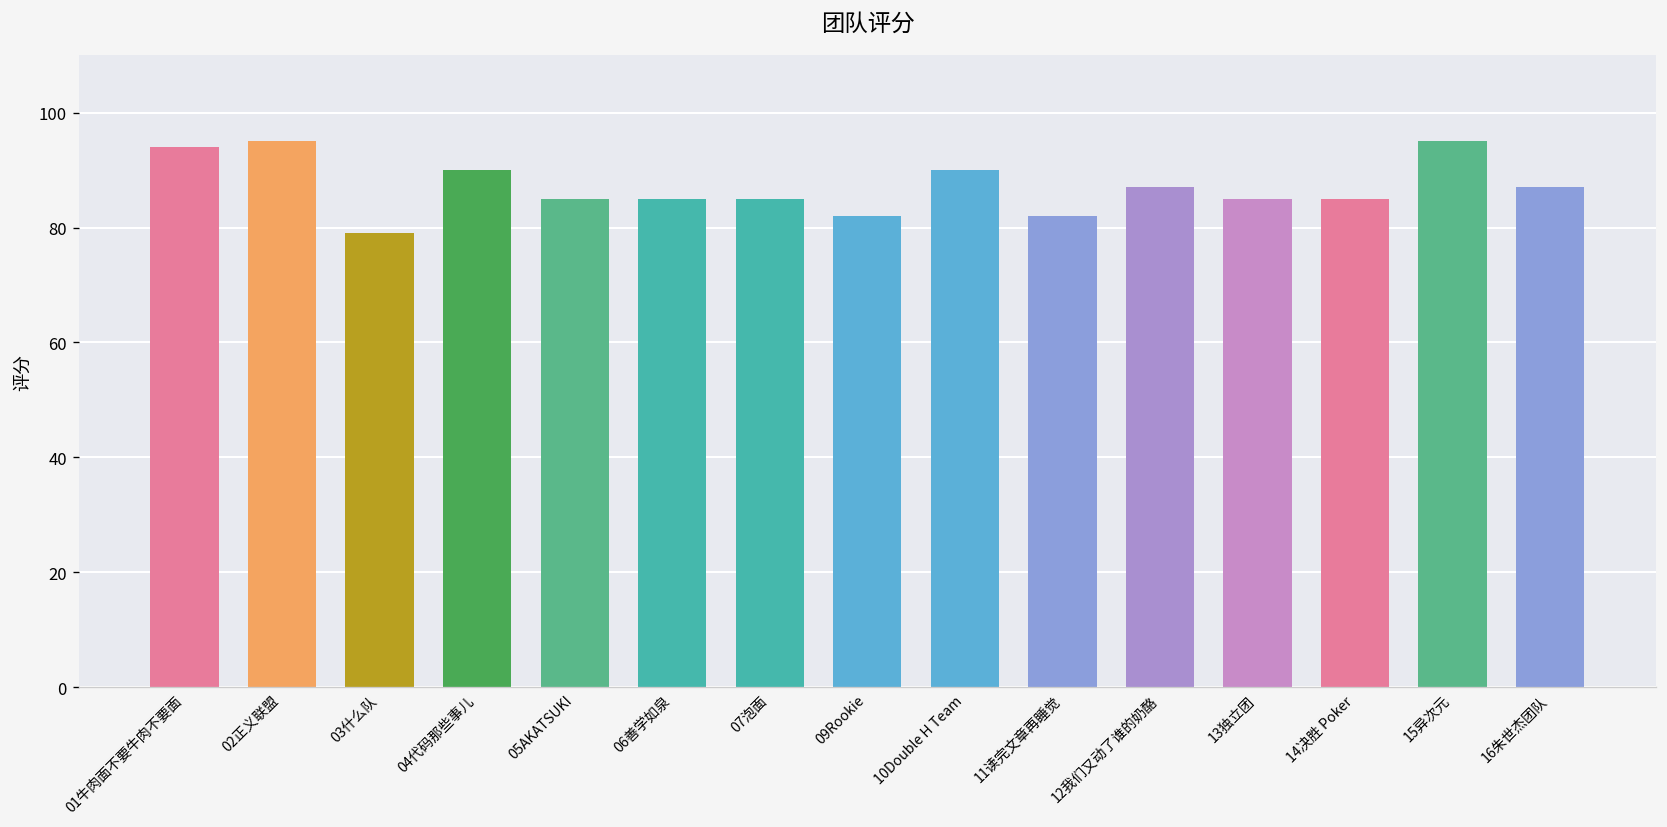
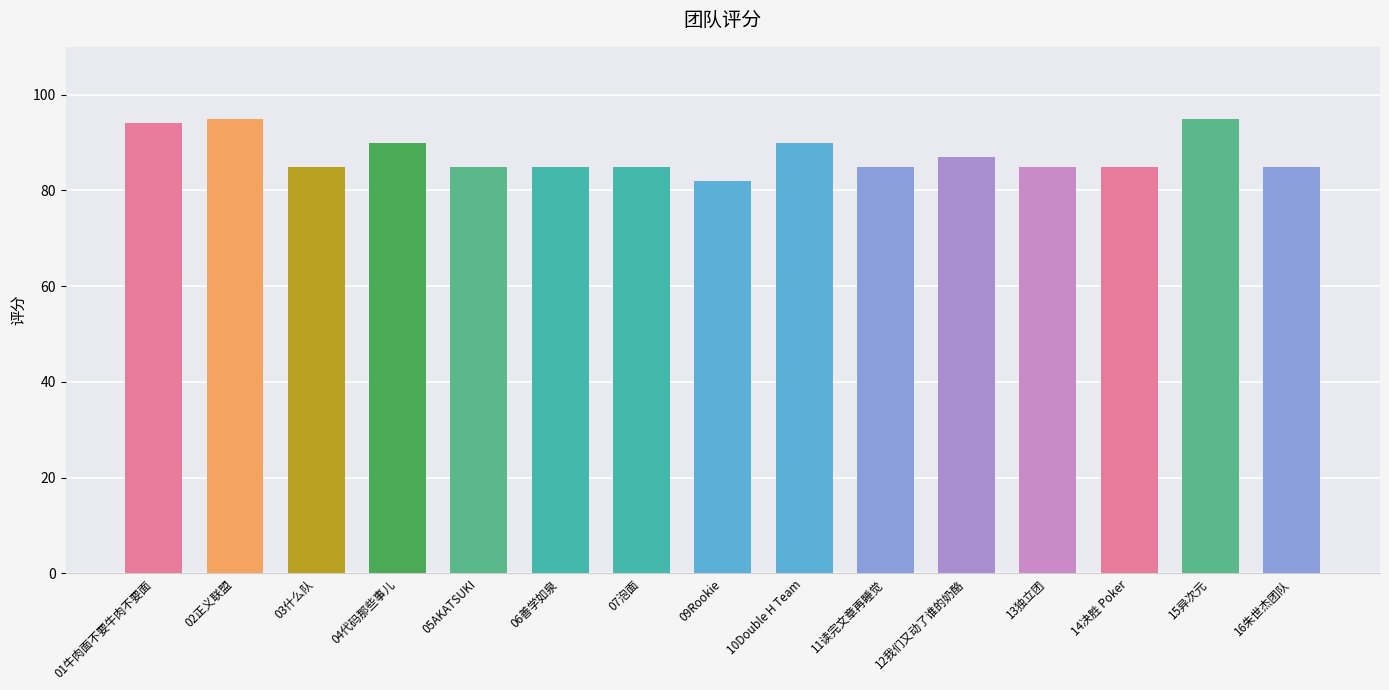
  {
    "01牛肉面不要牛肉不要面": 94,
    "02正义联盟": 95,
-   "03什么队": 79,
+   "03什么队": 85,
    "04代码那些事儿": 90,
    "05AKATSUKI": 85,
    "06善学如泉": 85,
    "07泡面": 85,
    "09Rookie": 82,
    "10Double H Team": 90,
-   "11读完文章再睡觉": 82,
+   "11读完文章再睡觉": 85,
    "12我们又动了谁的奶酪": 87,
    "13独立团": 85,
    "14决胜 Poker": 85,
    "15异次元": 95,
-   "16朱世杰团队": 87
+   "16朱世杰团队": 85
  }
